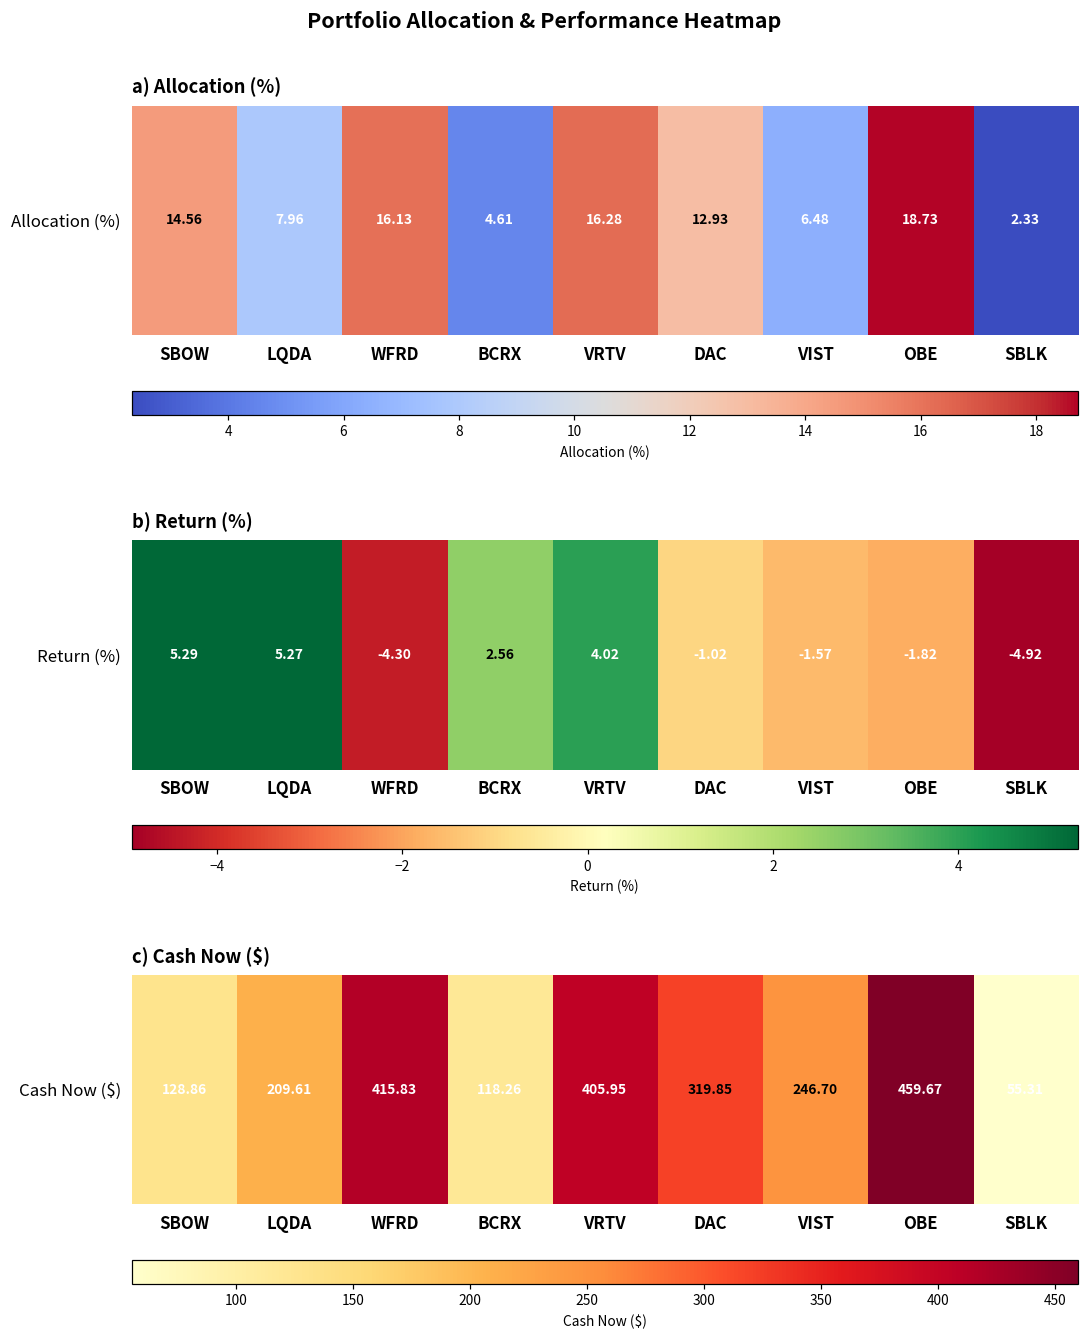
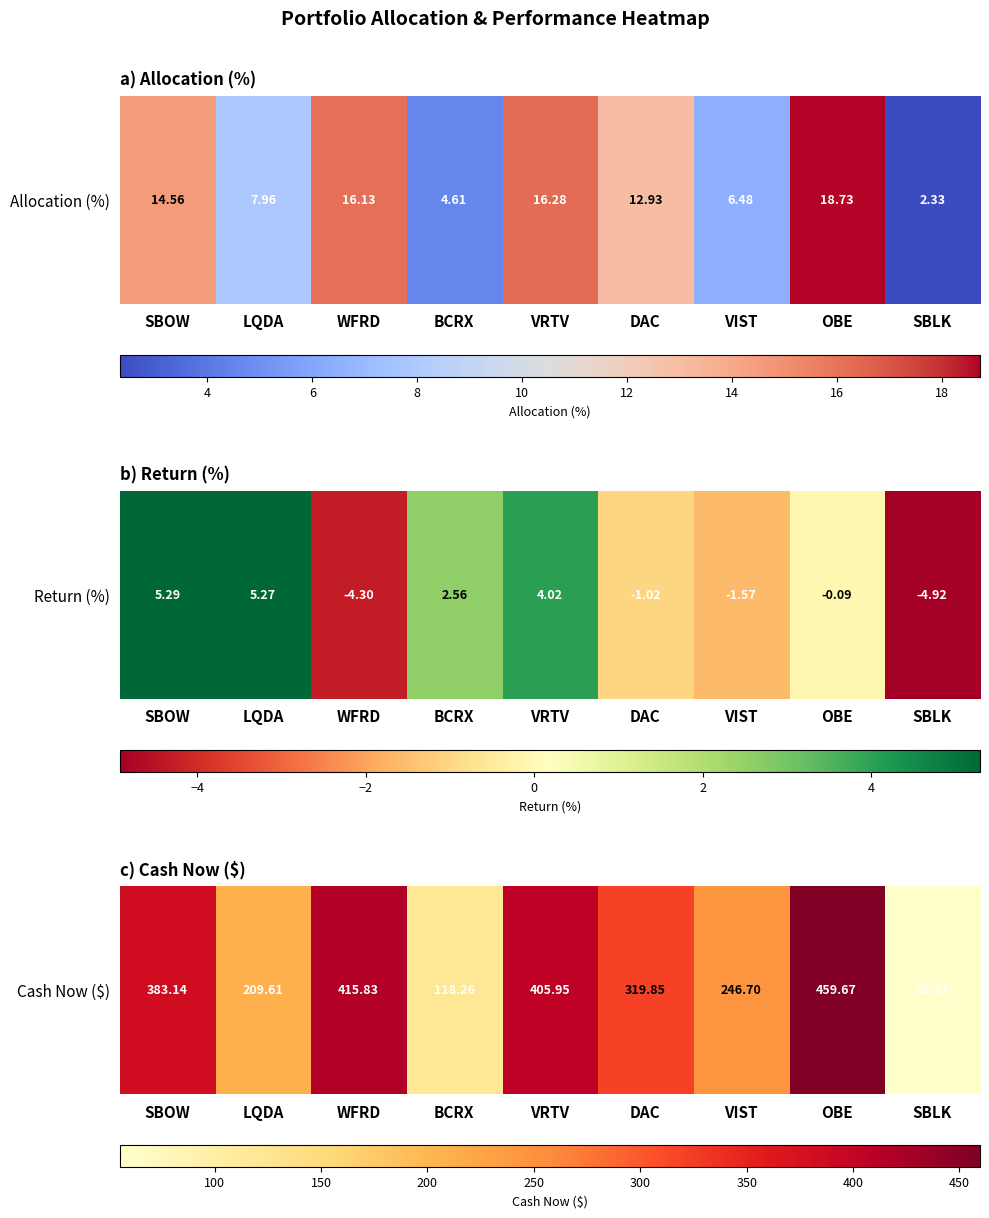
  {
    "a) Allocation (%)": {
      "Allocation (%)": {
        "SBOW": 14.56,
        "LQDA": 7.96,
        "WFRD": 16.13,
        "BCRX": 4.61,
        "VRTV": 16.28,
        "DAC": 12.93,
        "VIST": 6.48,
        "OBE": 18.73,
        "SBLK": 2.33
      }
    },
    "b) Return (%)": {
      "Return (%)": {
        "SBOW": 5.29,
        "LQDA": 5.27,
        "WFRD": -4.30,
        "BCRX": 2.56,
        "VRTV": 4.02,
        "DAC": -1.02,
        "VIST": -1.57,
-       "OBE": -1.82,
+       "OBE": -0.09,
        "SBLK": -4.92
      }
    },
    "c) Cash Now ($)": {
      "Cash Now ($)": {
-       "SBOW": 128.86,
+       "SBOW": 383.14,
        "LQDA": 209.61,
        "WFRD": 415.83,
        "BCRX": 118.26,
        "VRTV": 405.95,
        "DAC": 319.85,
        "VIST": 246.70,
        "OBE": 459.67,
        "SBLK": 55.31
      }
    }
  }
